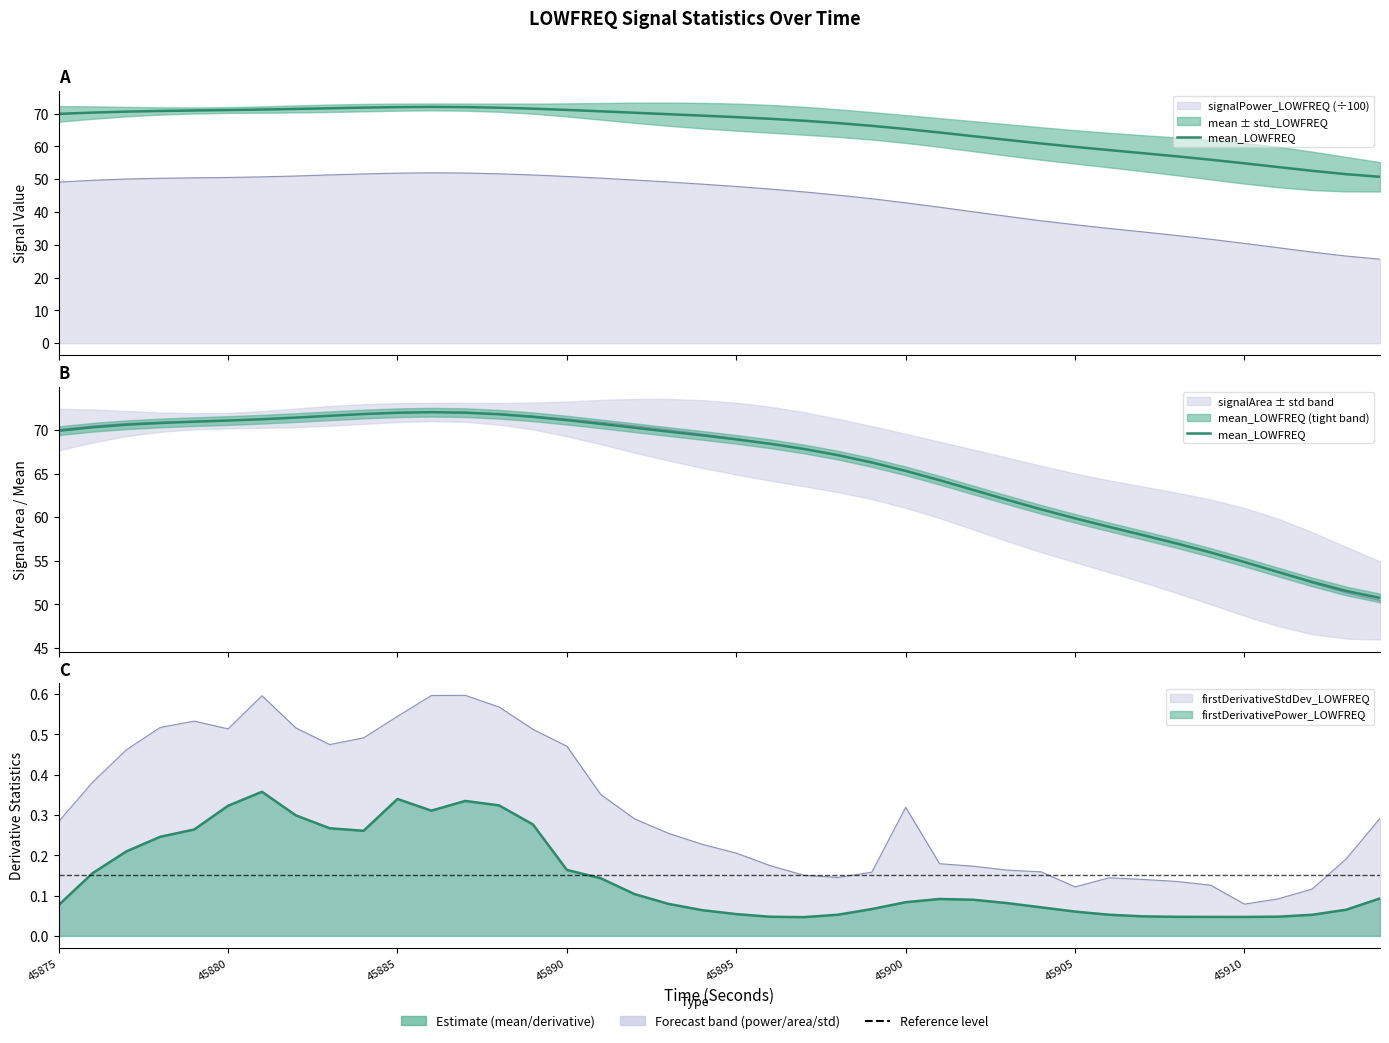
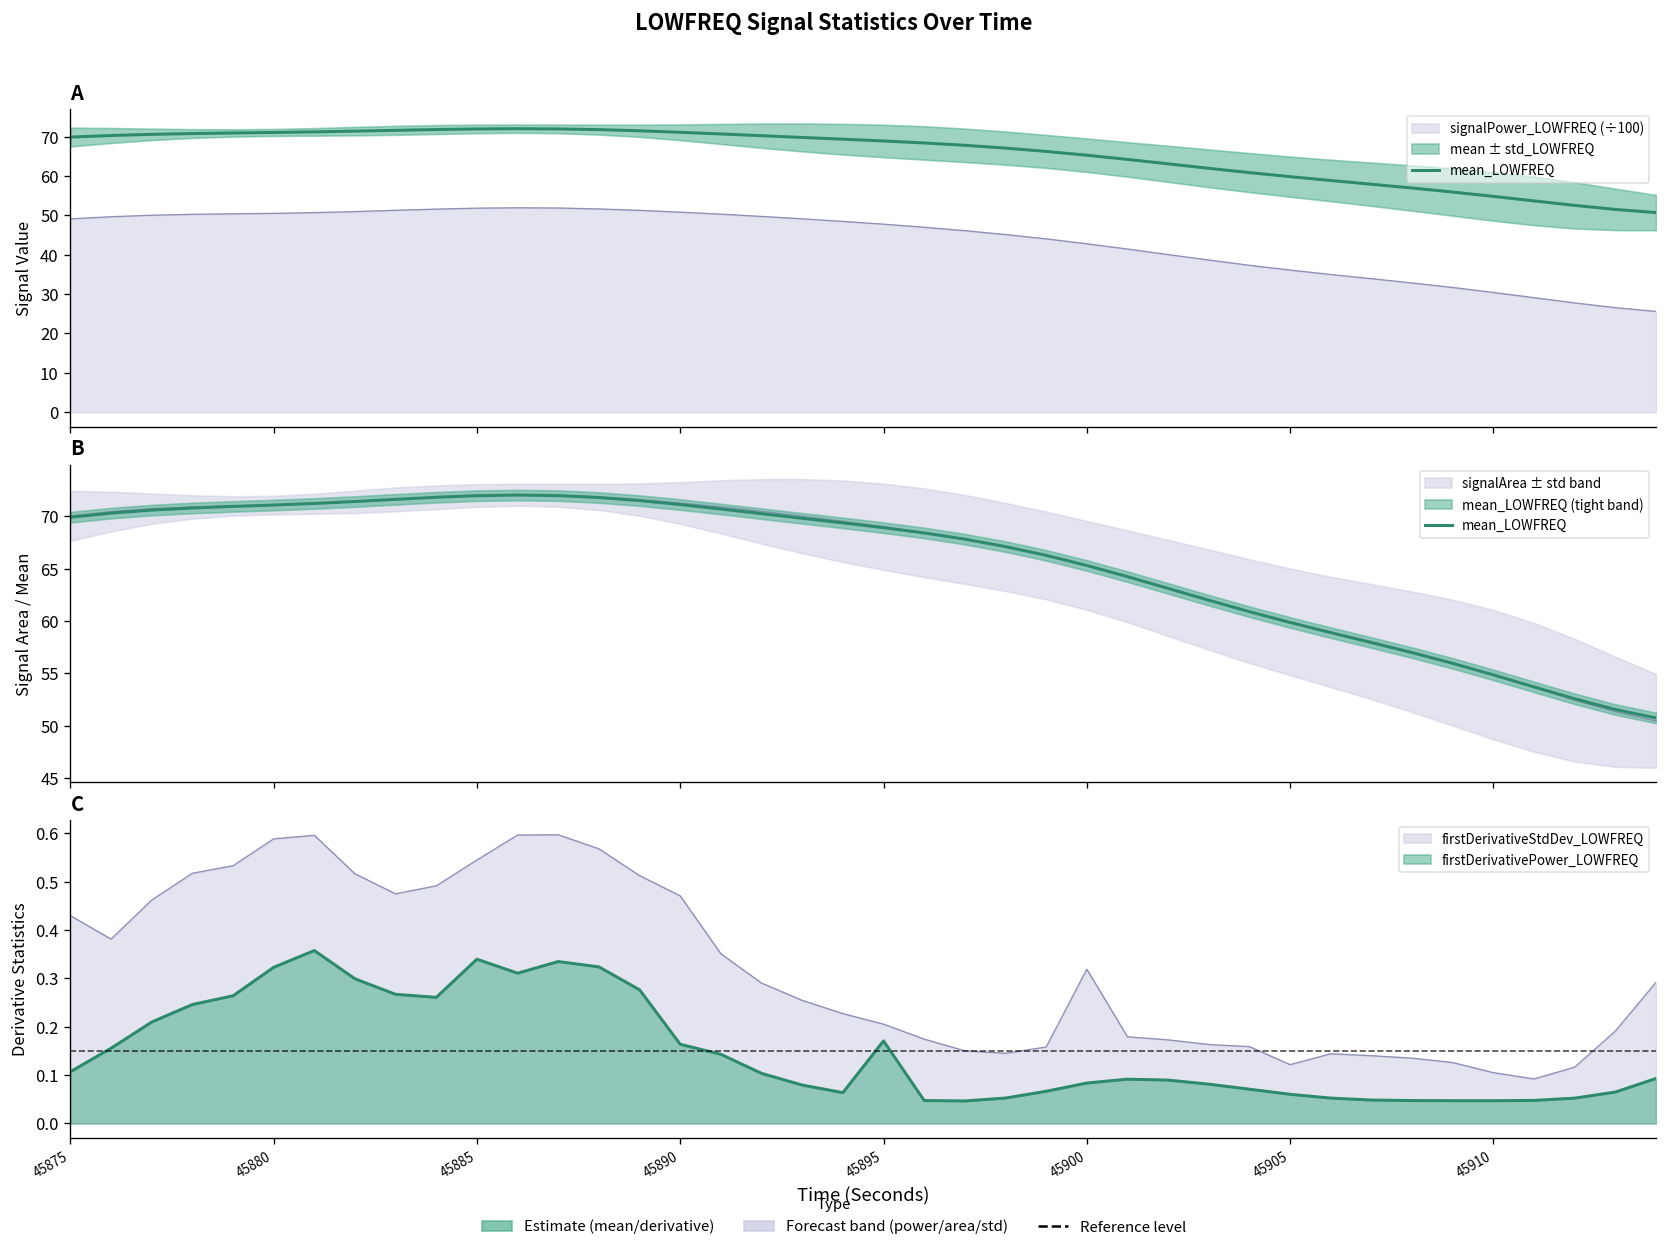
  {
    "C": {
      "firstDerivativeStdDev_LOWFREQ": {
-       "45875": 0.28,
-       "45880": 0.51,
+       "45875": 0.43,
+       "45880": 0.59,
        "45885": 0.54,
        "45890": 0.47,
        "45895": 0.21,
        "45900": 0.32,
        "45905": 0.12,
-       "45910": 0.08
+       "45910": 0.10
      },
      "firstDerivativePower_LOWFREQ": {
-       "45875": 0.08,
+       "45875": 0.11,
        "45880": 0.32,
        "45885": 0.34,
        "45890": 0.16,
-       "45895": 0.05,
+       "45895": 0.17,
        "45900": 0.08,
        "45905": 0.06,
        "45910": 0.05
      }
    }
  }
